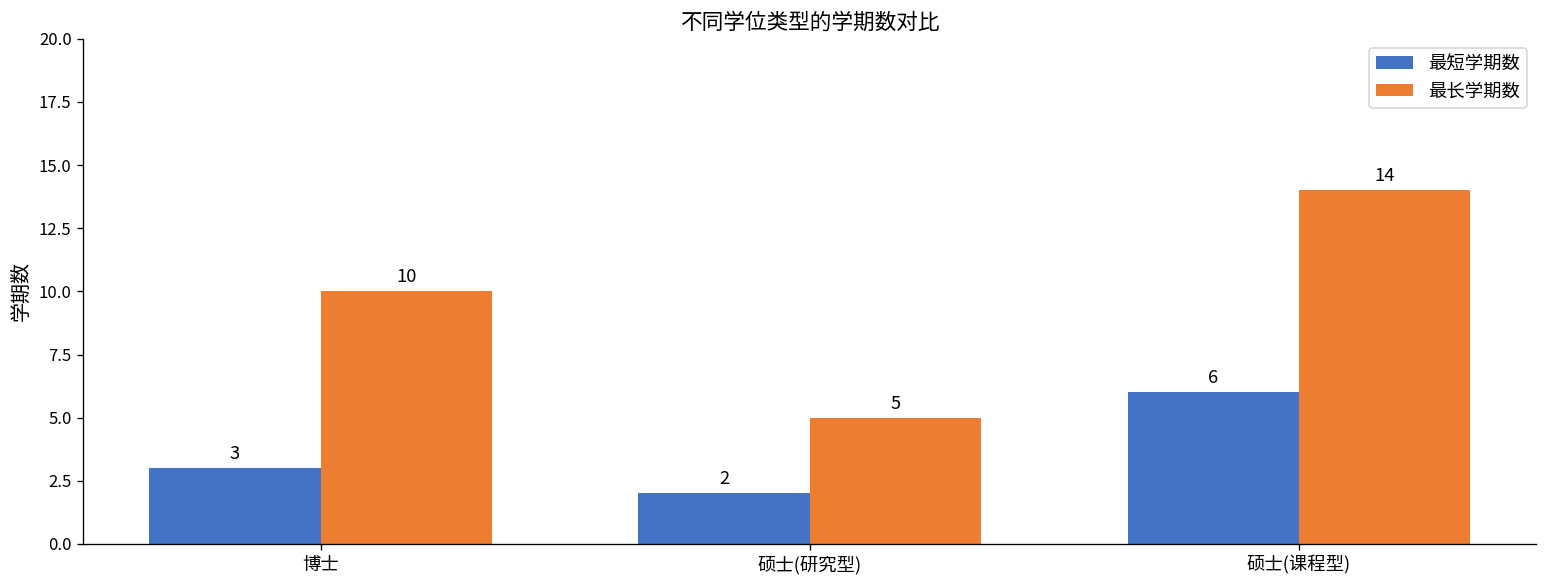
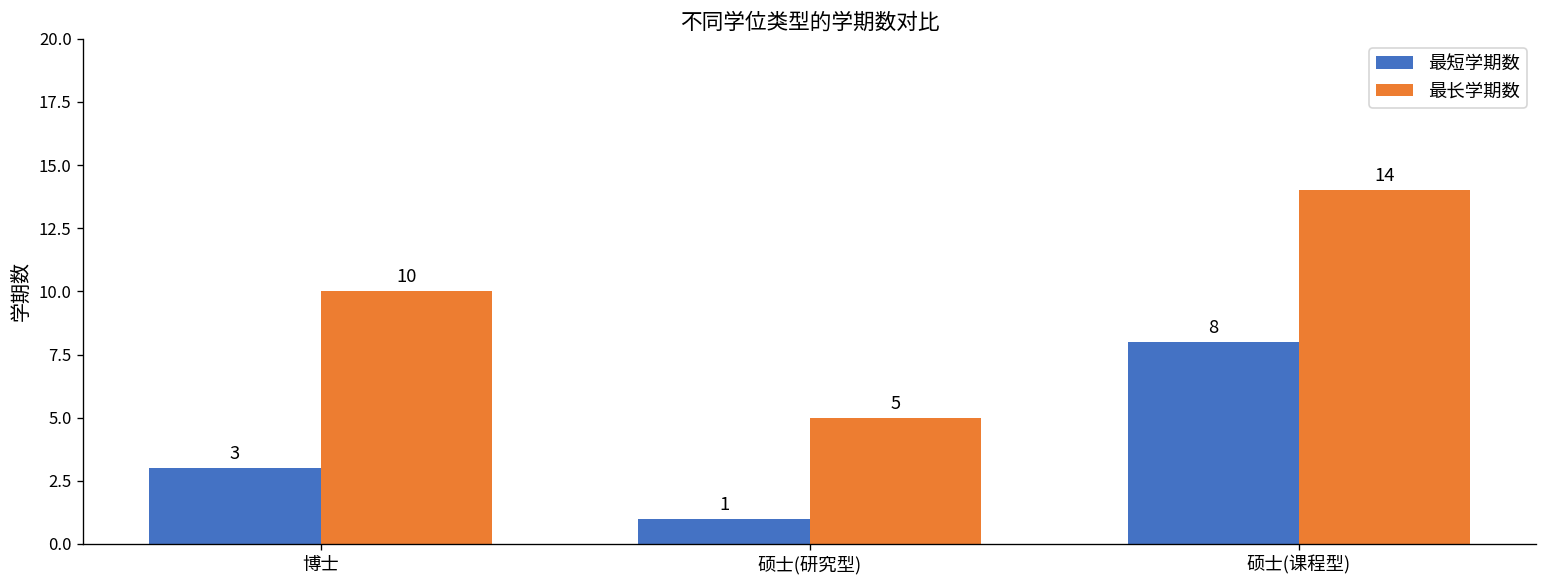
  {
    "最短学期数": {
      "博士": 3,
-     "硕士(研究型)": 2,
-     "硕士(课程型)": 6
+     "硕士(研究型)": 1,
+     "硕士(课程型)": 8
    },
    "最长学期数": {
      "博士": 10,
      "硕士(研究型)": 5,
      "硕士(课程型)": 14
    }
  }
